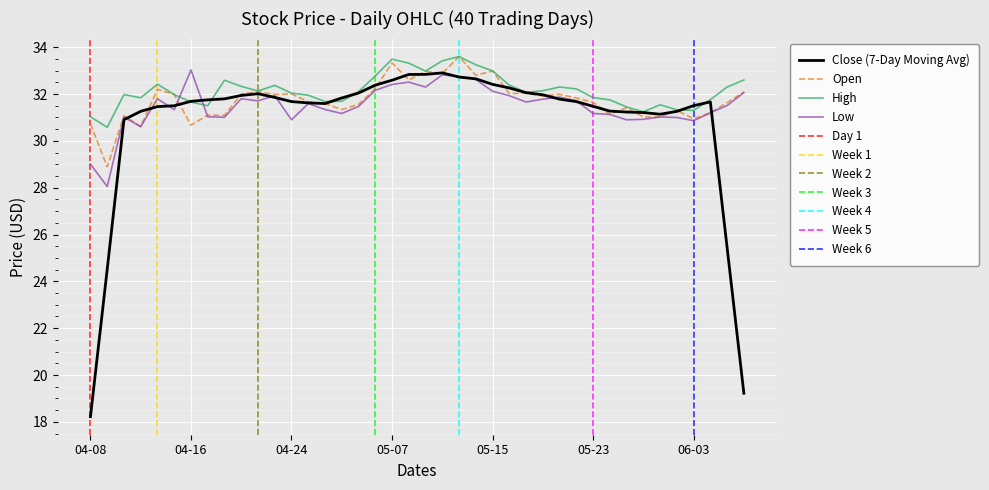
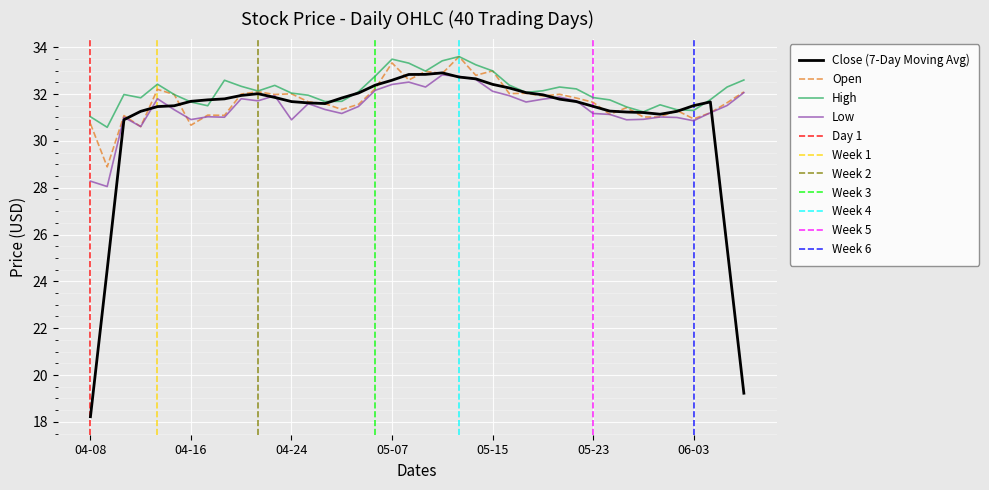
  {
    "Close (7-Day Moving Avg)": {
      "04-08": 18.2,
      "04-24": 31.7,
      "05-07": 32.6,
      "05-15": 32.4,
      "05-23": 31.5,
      "06-03": 31.5
    },
    "Open": {
      "04-08": 30.7,
      "04-16": 30.7,
      "05-07": 33.3,
      "05-23": 31.7
    },
    "High": {
      "04-08": 31.0,
      "05-07": 33.5,
      "05-23": 31.9,
      "06-03": 31.3
    },
    "Low": {
-     "04-08": 29.0,
-     "04-16": 33.0,
+     "04-08": 28.3,
+     "04-16": 30.9,
      "04-24": 30.9,
      "05-07": 32.4,
      "05-15": 32.1,
      "05-23": 31.2
    }
  }
